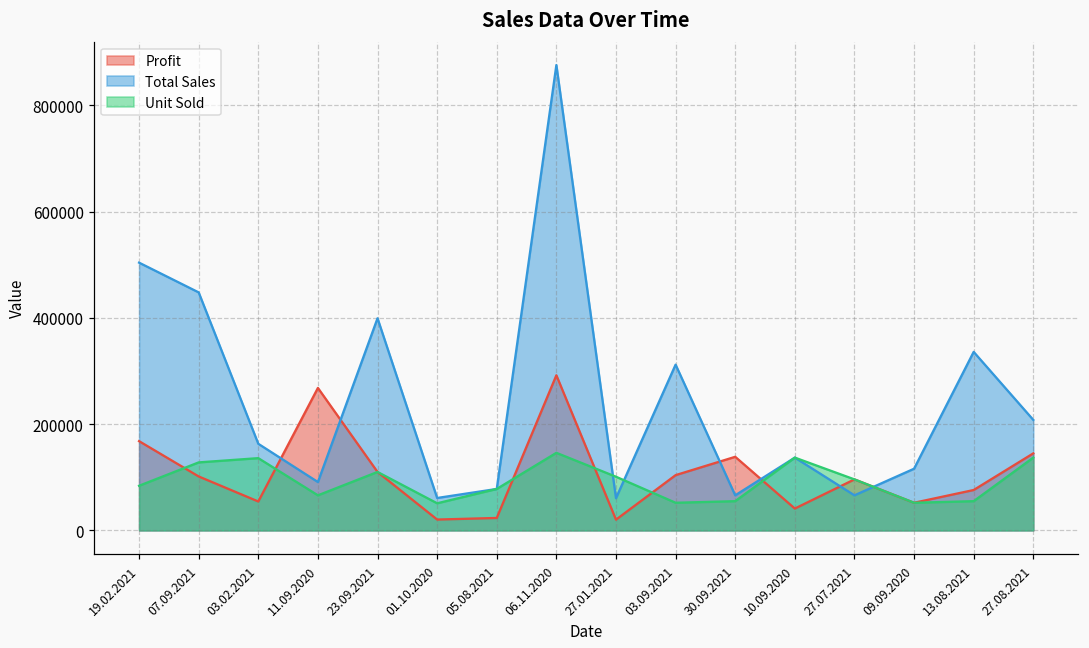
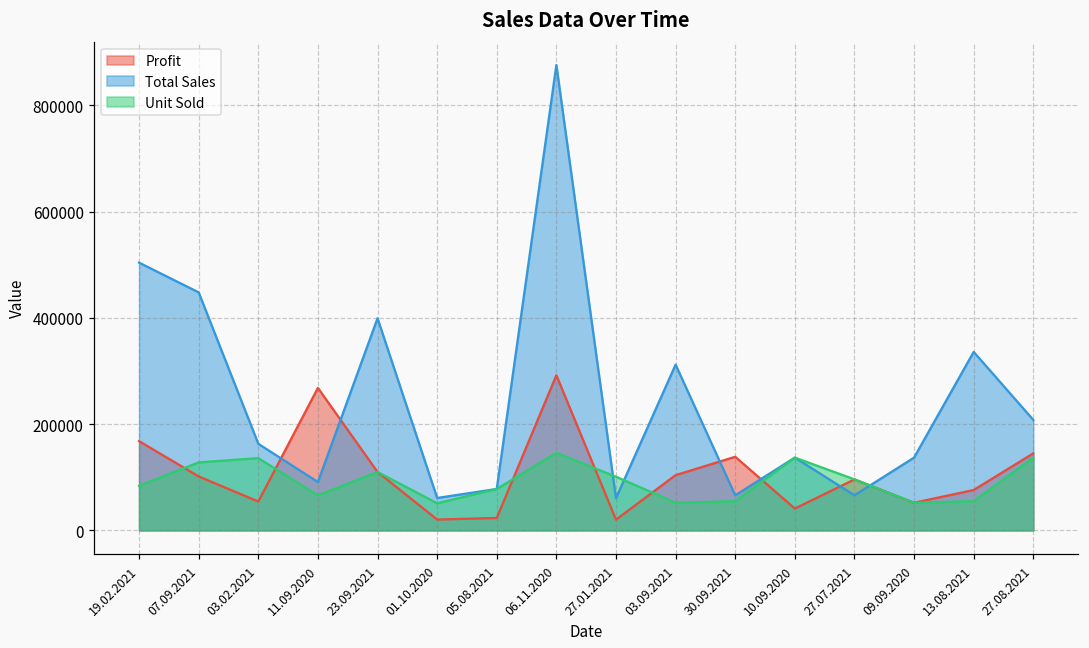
  {
    "Profit": {
      "19.02.2021": 170000,
      "07.09.2021": 100000,
      "03.02.2021": 50000,
      "11.09.2020": 270000,
      "01.10.2020": 20000,
      "05.08.2021": 20000,
      "06.11.2020": 290000,
      "27.01.2021": 20000,
      "03.09.2021": 100000,
      "30.09.2021": 140000,
      "10.09.2020": 40000,
      "13.08.2021": 80000,
      "27.08.2021": 150000
    },
    "Total Sales": {
      "19.02.2021": 500000,
      "07.09.2021": 450000,
      "03.02.2021": 160000,
      "11.09.2020": 90000,
      "23.09.2021": 400000,
      "01.10.2020": 60000,
      "06.11.2020": 880000,
      "27.01.2021": 60000,
      "03.09.2021": 310000,
      "30.09.2021": 70000,
      "27.07.2021": 70000,
-     "09.09.2020": 120000,
+     "09.09.2020": 140000,
      "13.08.2021": 340000,
      "27.08.2021": 210000
    },
    "Unit Sold": {
      "19.02.2021": 80000,
      "07.09.2021": 130000,
      "03.02.2021": 140000,
      "11.09.2020": 70000,
      "01.10.2020": 50000,
      "06.11.2020": 150000,
      "27.01.2021": 100000,
      "03.09.2021": 50000,
      "30.09.2021": 60000,
      "13.08.2021": 60000,
      "27.08.2021": 140000
    }
  }
